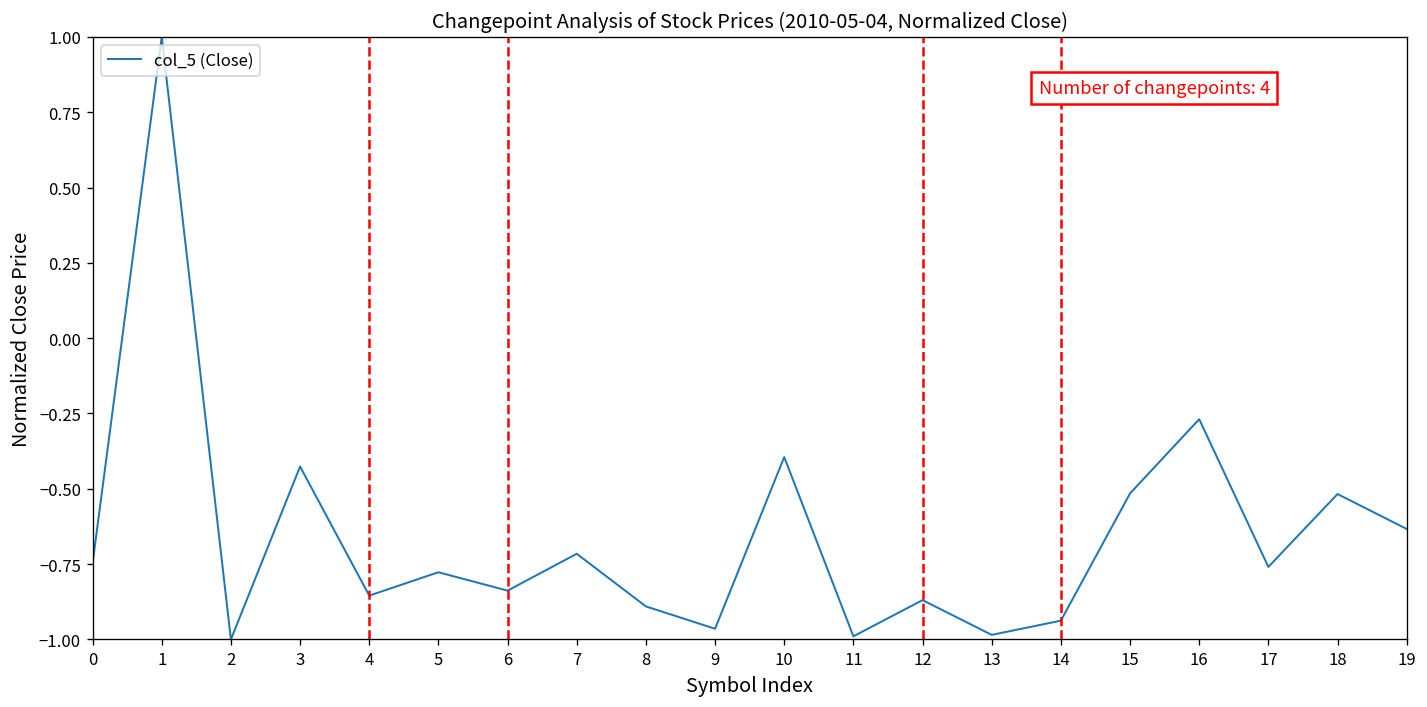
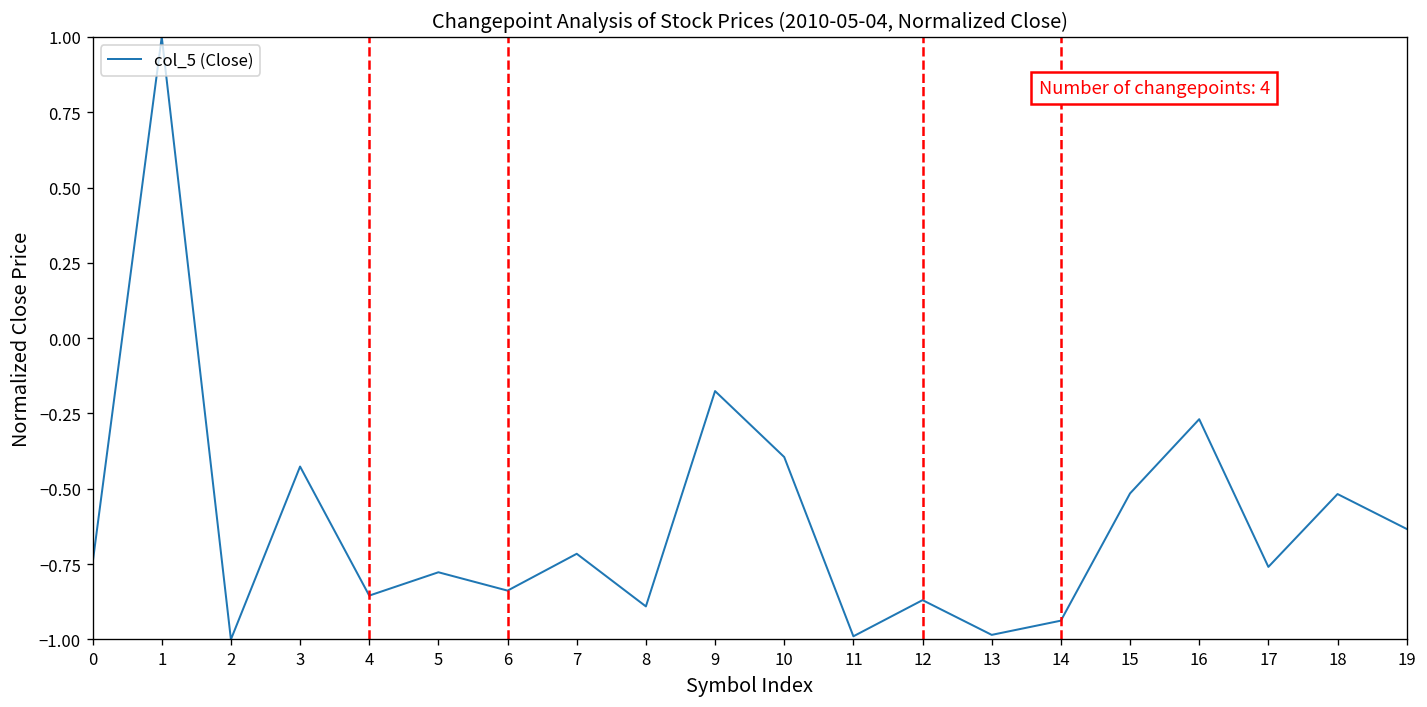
  {
    "0": -0.75,
    "1": 1.00,
    "2": -1.00,
    "3": -0.43,
    "4": -0.85,
    "5": -0.78,
    "6": -0.84,
    "7": -0.72,
    "8": -0.89,
-   "9": -0.96,
+   "9": -0.18,
    "10": -0.39,
    "11": -0.99,
    "12": -0.87,
    "13": -0.98,
    "14": -0.94,
    "15": -0.52,
    "16": -0.27,
    "17": -0.76,
    "18": -0.52,
    "19": -0.63
  }
